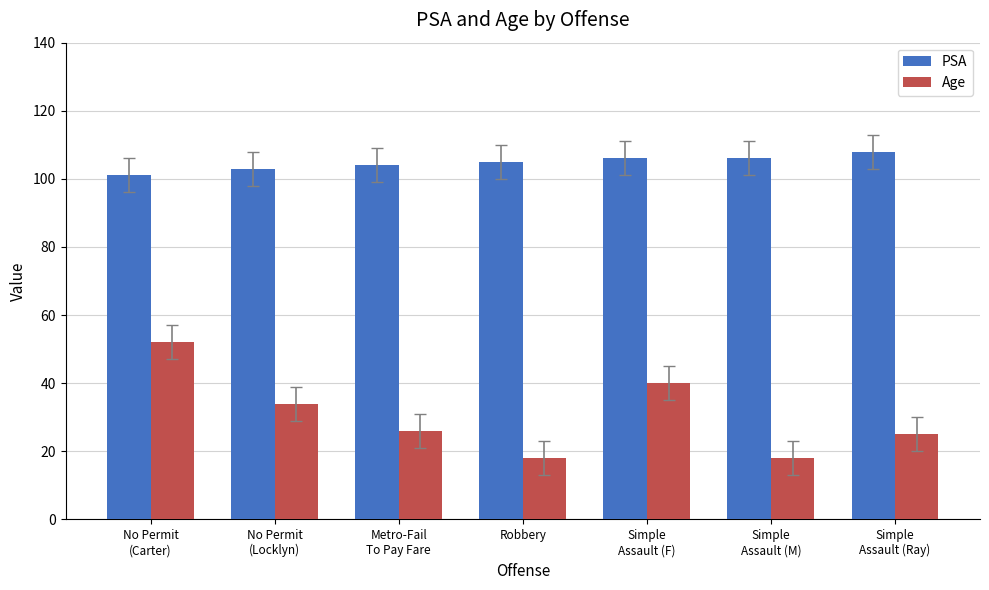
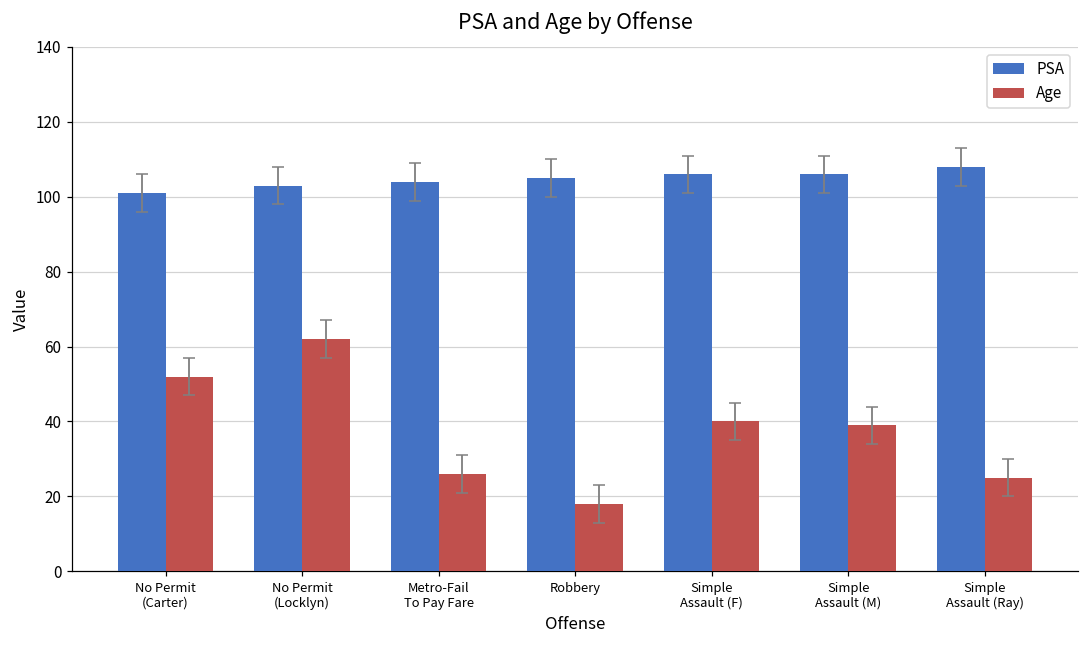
  {
    "Age": {
      "No Permit (Carter)": 52,
-     "No Permit (Locklyn)": 34,
+     "No Permit (Locklyn)": 62,
      "Metro-Fail To Pay Fare": 26,
      "Robbery": 18,
      "Simple Assault (F)": 40,
-     "Simple Assault (M)": 18,
+     "Simple Assault (M)": 39,
      "Simple Assault (Ray)": 25
    }
  }
